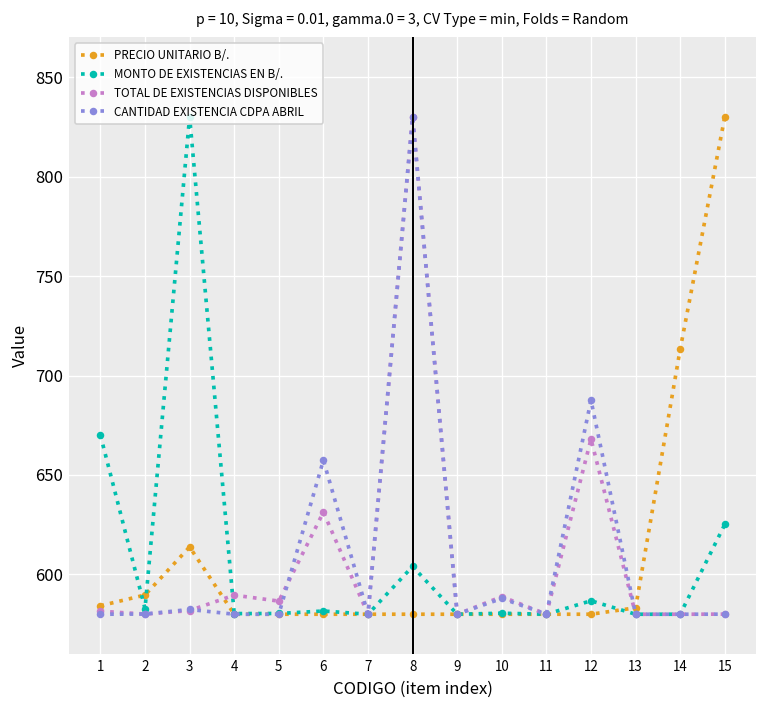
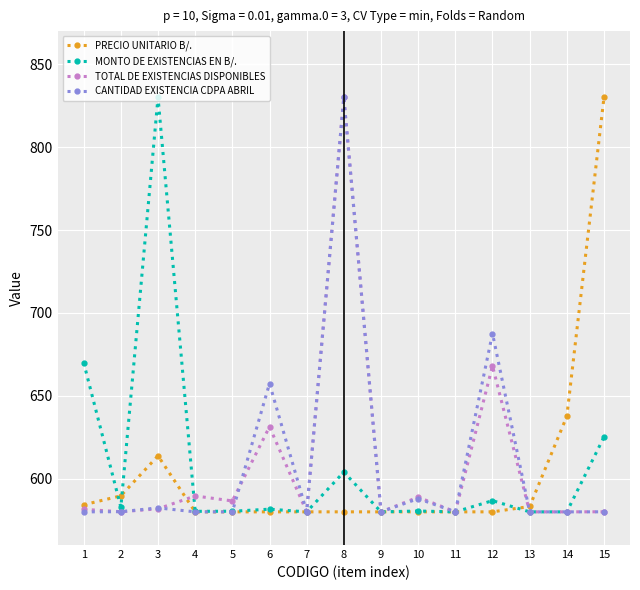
  {
    "PRECIO UNITARIO B/.": {
      "1": 584,
      "2": 590,
      "3": 614,
      "6": 580,
      "8": 580,
      "12": 580,
      "13": 583,
-     "14": 713,
+     "14": 638,
      "15": 830
    },
    "MONTO DE EXISTENCIAS EN B/.": {
      "1": 670,
      "2": 583,
      "6": 582,
      "8": 604,
      "12": 587,
      "15": 625
    },
    "TOTAL DE EXISTENCIAS DISPONIBLES": {
      "1": 582,
      "4": 590,
      "5": 587,
      "6": 631,
      "12": 668
    },
    "CANTIDAD EXISTENCIA CDPA ABRIL": {
      "1": 580,
      "6": 657,
      "12": 688
    }
  }
